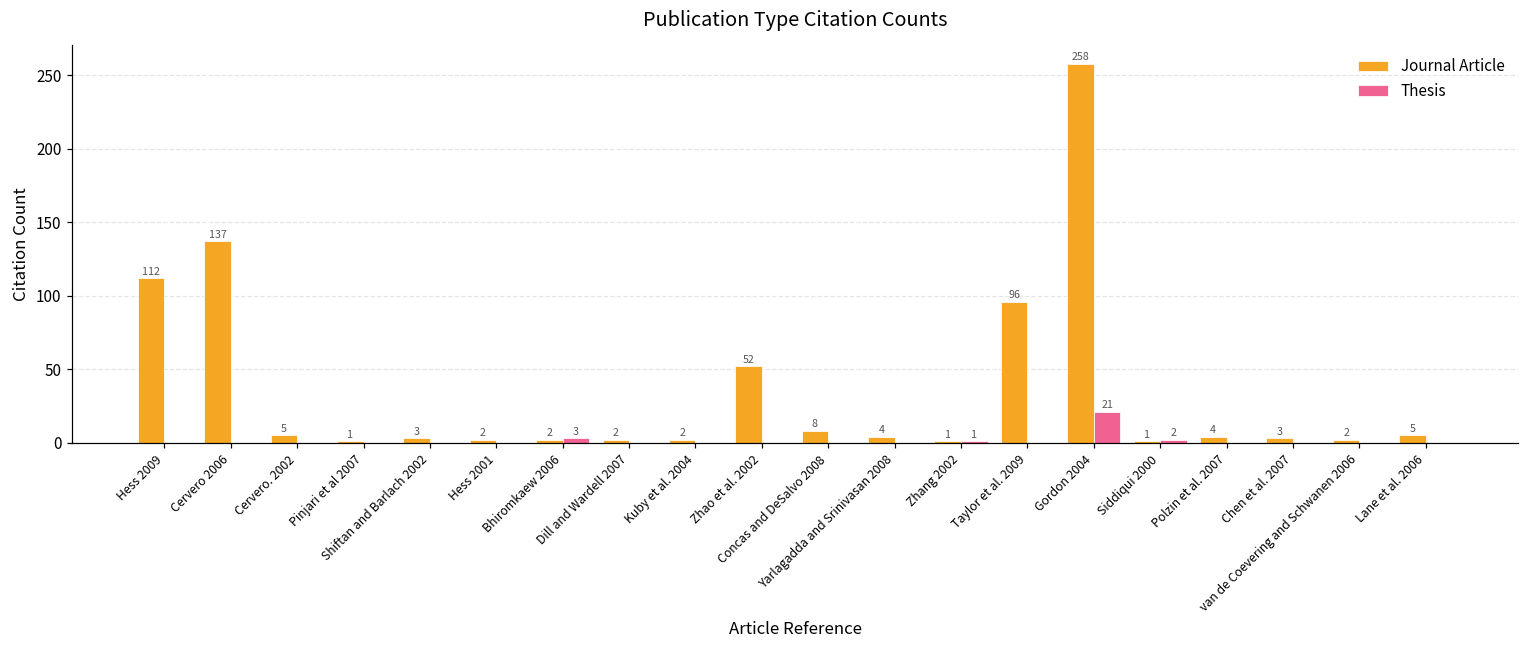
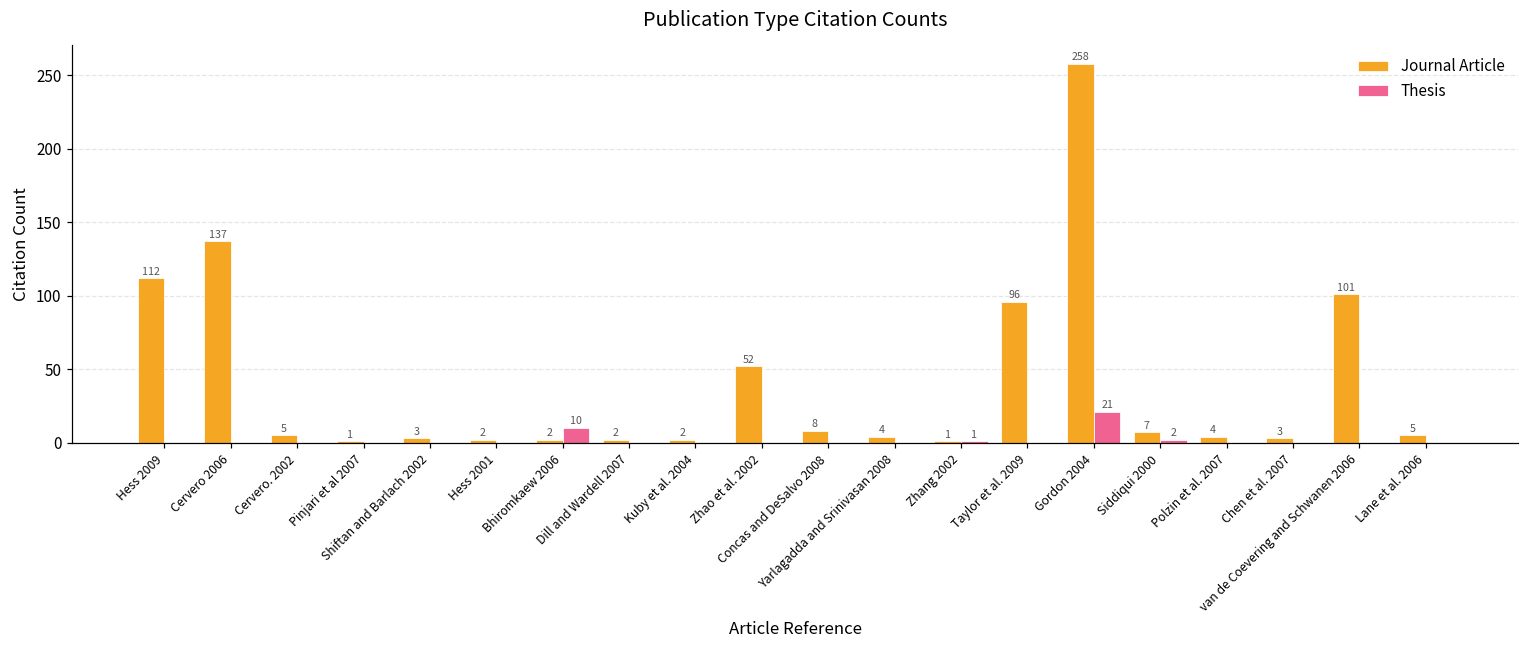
  {
    "Journal Article": {
      "Hess 2009": 112,
      "Cervero 2006": 137,
      "Cervero. 2002": 5,
      "Pinjari et al 2007": 1,
      "Shiftan and Barlach 2002": 3,
      "Hess 2001": 2,
      "Bhiromkaew 2006": 2,
      "Dill and Wardell 2007": 2,
      "Kuby et al. 2004": 2,
      "Zhao et al. 2002": 52,
      "Concas and DeSalvo 2008": 8,
      "Yarlagadda and Srinivasan 2008": 4,
      "Zhang 2002": 1,
      "Taylor et al. 2009": 96,
      "Gordon 2004": 258,
-     "Siddiqui 2000": 1,
+     "Siddiqui 2000": 7,
      "Polzin et al. 2007": 4,
      "Chen et al. 2007": 3,
-     "van de Coevering and Schwanen 2006": 2,
+     "van de Coevering and Schwanen 2006": 101,
      "Lane et al. 2006": 5
    },
    "Thesis": {
-     "Bhiromkaew 2006": 3,
+     "Bhiromkaew 2006": 10,
      "Zhang 2002": 1,
      "Gordon 2004": 21,
      "Siddiqui 2000": 2
    }
  }
